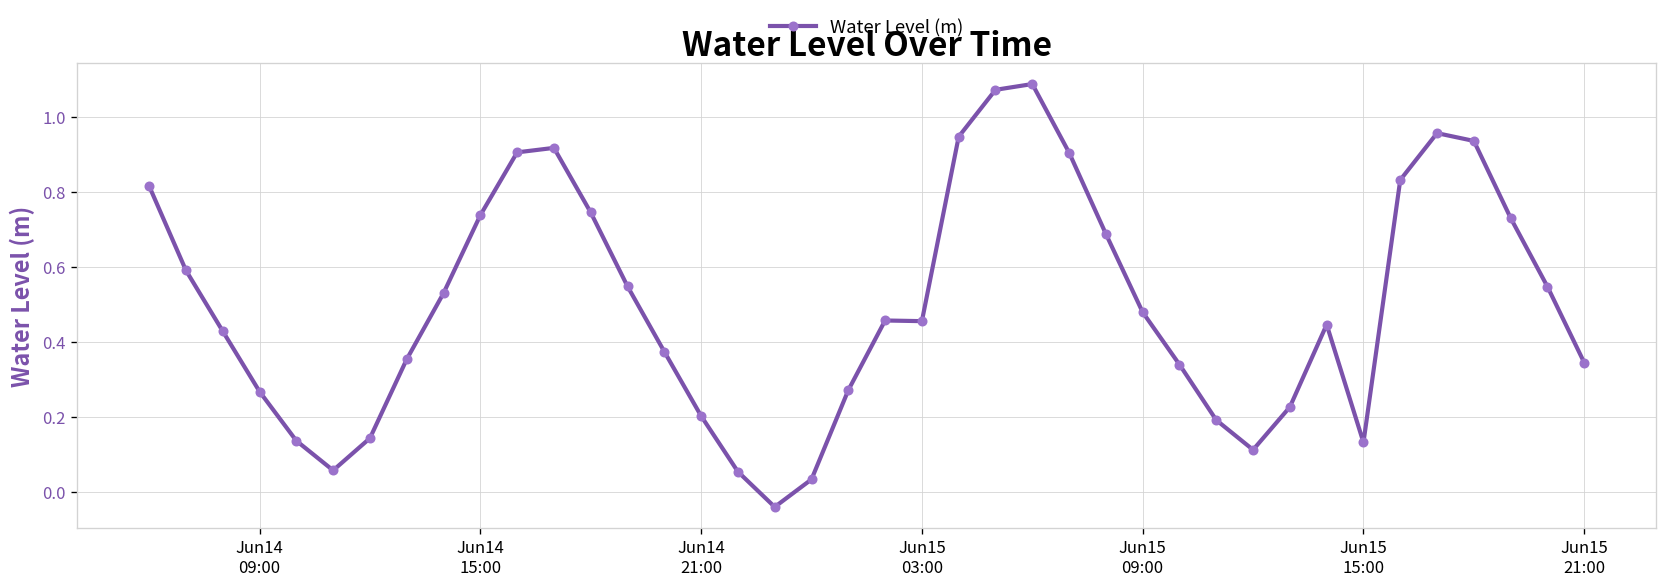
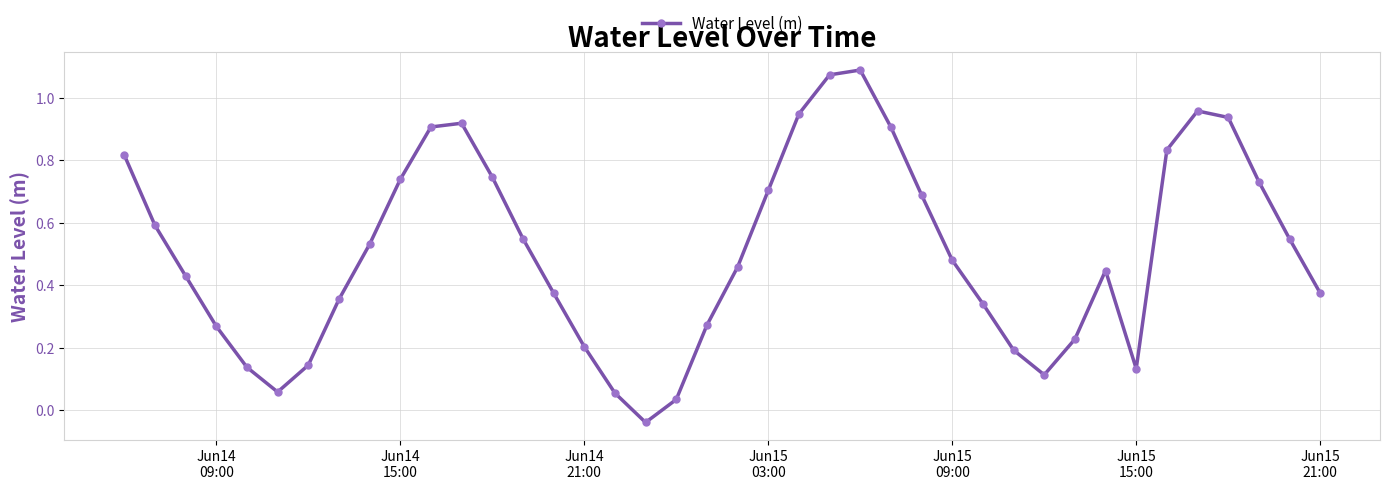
  {
    "Jun14 09:00": 0.27,
    "Jun14 15:00": 0.74,
    "Jun14 21:00": 0.20,
-   "Jun15 03:00": 0.46,
+   "Jun15 03:00": 0.70,
    "Jun15 09:00": 0.48,
    "Jun15 15:00": 0.13,
-   "Jun15 21:00": 0.35
+   "Jun15 21:00": 0.38
  }
